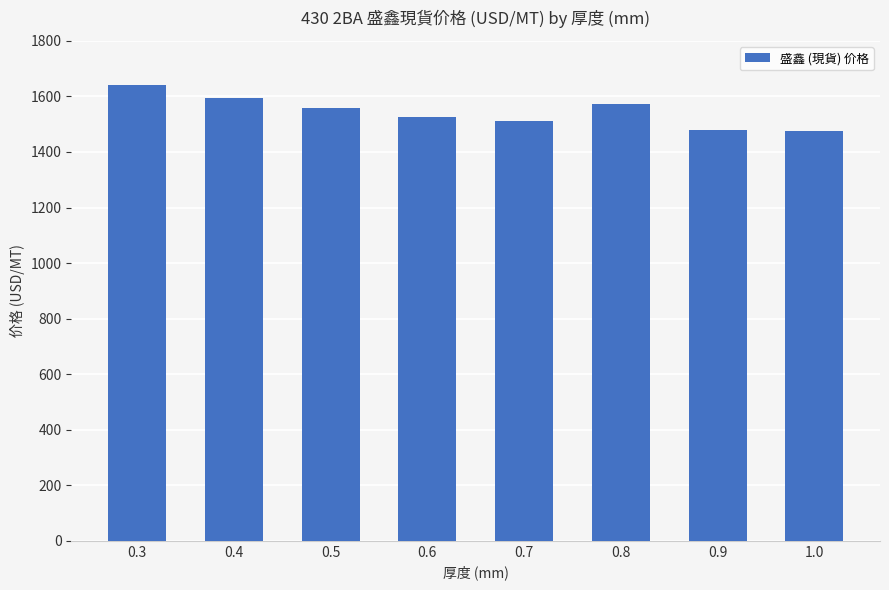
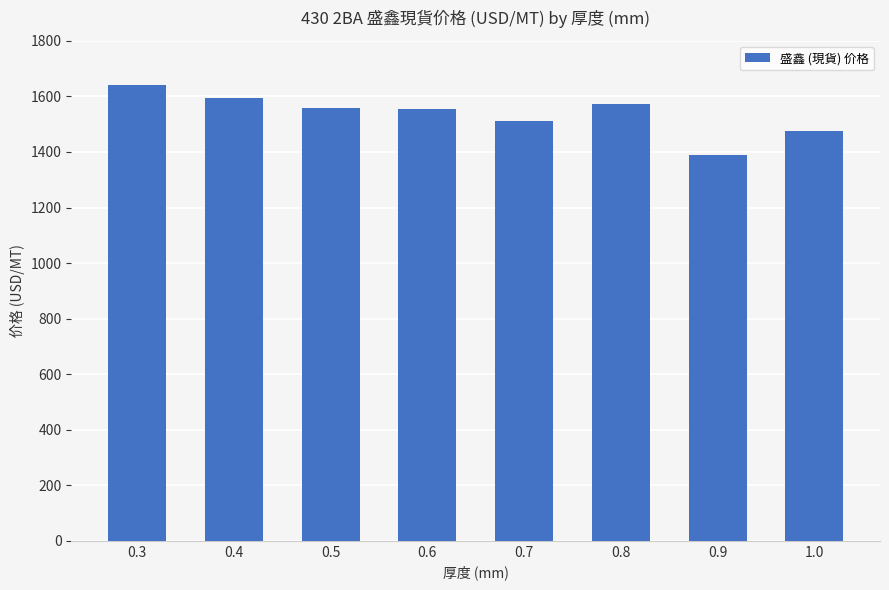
  {
    "0.3": 1640,
    "0.4": 1600,
    "0.5": 1560,
-   "0.6": 1530,
+   "0.6": 1550,
    "0.7": 1510,
    "0.8": 1570,
-   "0.9": 1480,
+   "0.9": 1390,
    "1.0": 1470
  }
